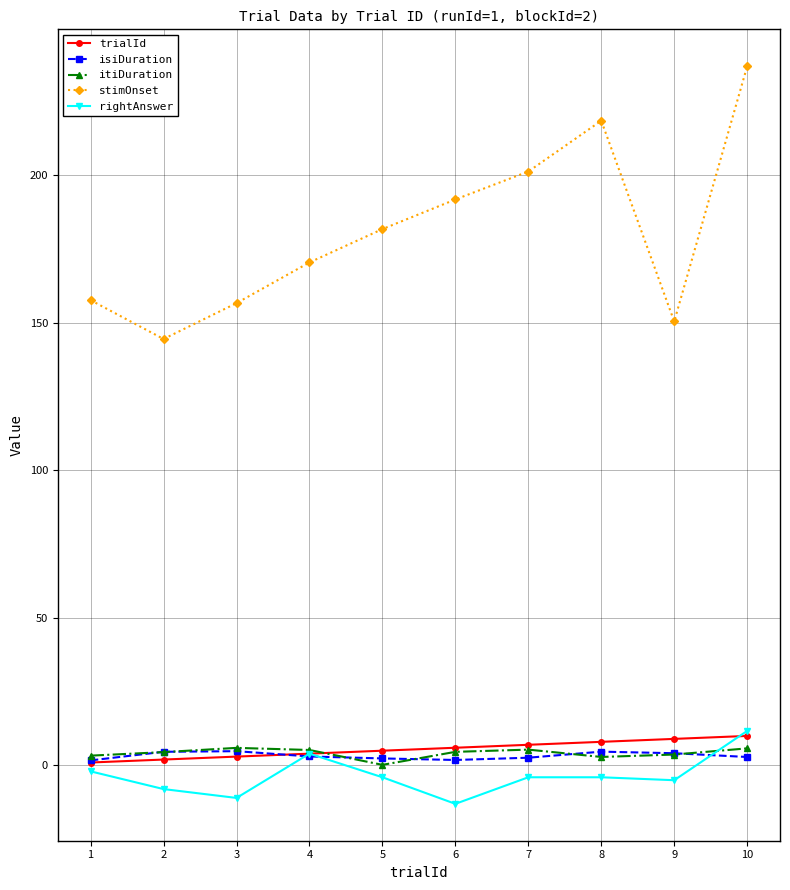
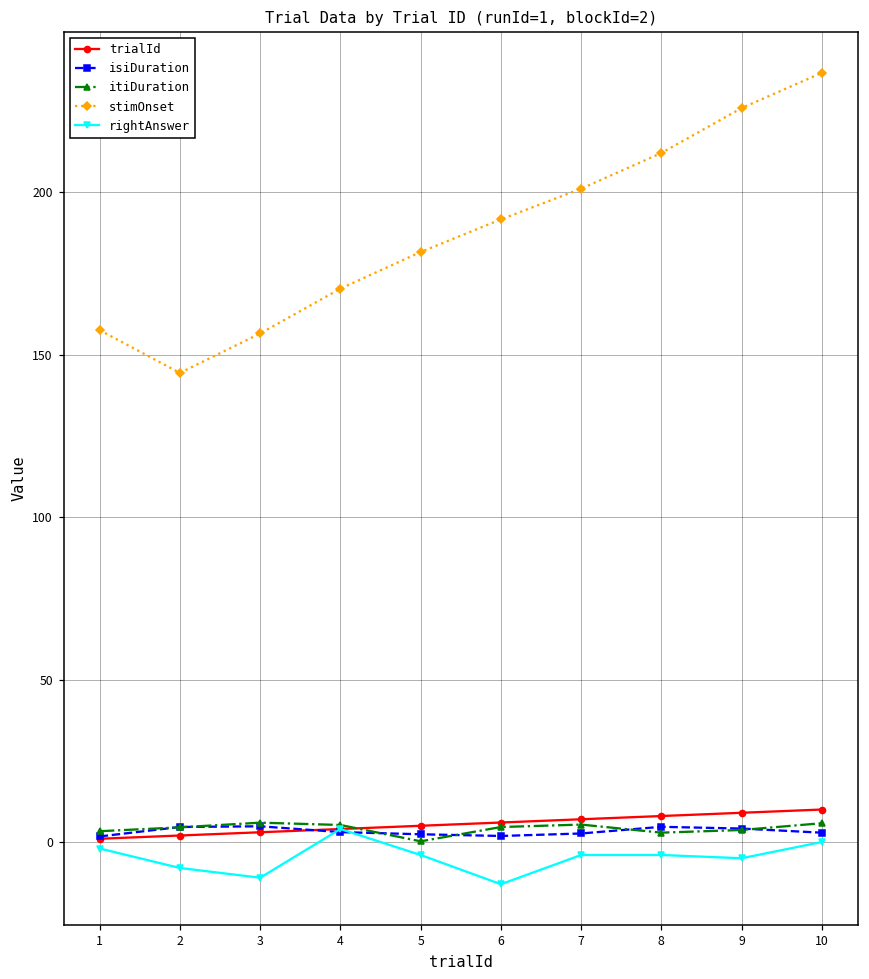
  {
    "trialId": {
      "2": 2,
      "3": 3,
      "5": 5,
      "6": 6,
      "7": 7,
      "8": 8,
      "9": 9,
      "10": 10
    },
    "isiDuration": {
      "3": 5,
      "4": 3,
      "5": 2,
      "6": 2,
      "7": 3,
      "8": 5,
      "10": 3
    },
    "itiDuration": {
      "1": 3,
      "3": 6,
      "4": 5,
      "5": 0,
      "6": 5,
      "7": 5,
      "8": 3,
      "10": 6
    },
    "stimOnset": {
      "1": 158,
      "2": 144,
      "3": 157,
      "4": 170,
      "5": 182,
      "6": 192,
      "7": 201,
-     "8": 218,
-     "9": 150,
+     "8": 212,
+     "9": 226,
      "10": 237
    },
    "rightAnswer": {
      "1": -2,
      "2": -8,
      "3": -11,
      "5": -4,
      "6": -13,
      "7": -4,
      "8": -4,
      "9": -5,
-     "10": 12
+     "10": 0
    }
  }
